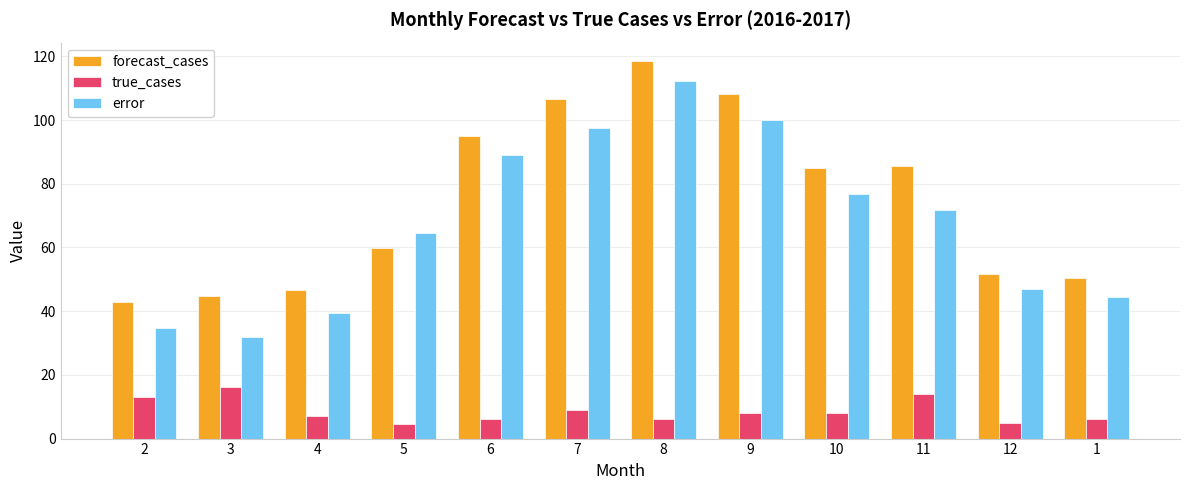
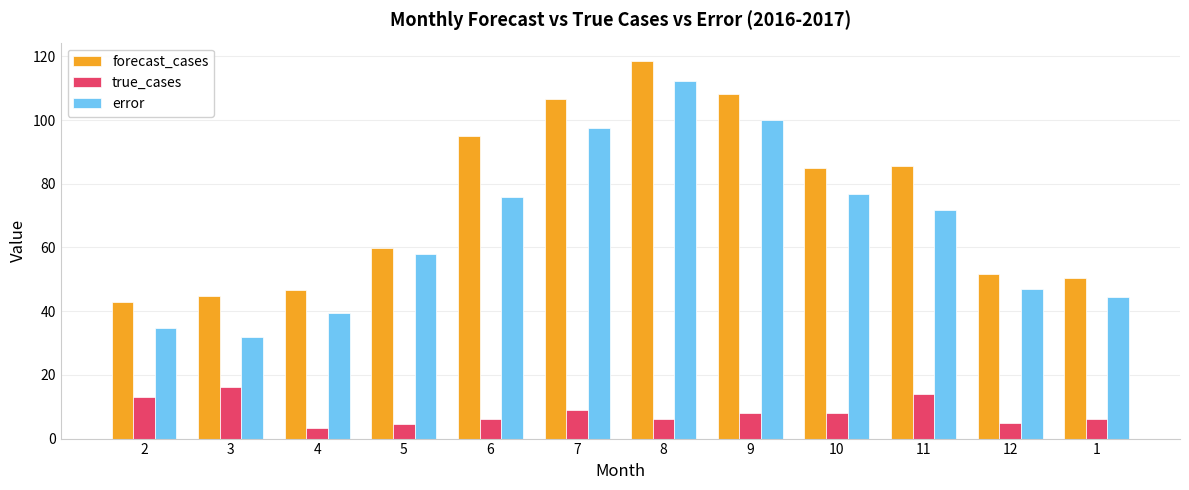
  {
    "forecast_cases": {
      "2": 43,
      "3": 45,
      "4": 47,
      "5": 60,
      "6": 95,
      "7": 107,
      "8": 118,
      "9": 108,
      "10": 85,
      "11": 86,
      "12": 52,
      "1": 50
    },
    "true_cases": {
      "2": 13,
      "3": 16,
-     "4": 7,
+     "4": 3,
      "5": 5,
      "6": 6,
      "7": 9,
      "8": 6,
      "9": 8,
      "10": 8,
      "11": 14,
      "12": 5,
      "1": 6
    },
    "error": {
      "2": 35,
      "3": 32,
      "4": 40,
-     "5": 65,
-     "6": 89,
+     "5": 58,
+     "6": 76,
      "7": 98,
      "8": 112,
      "9": 100,
      "10": 77,
      "11": 72,
      "12": 47,
      "1": 44
    }
  }
